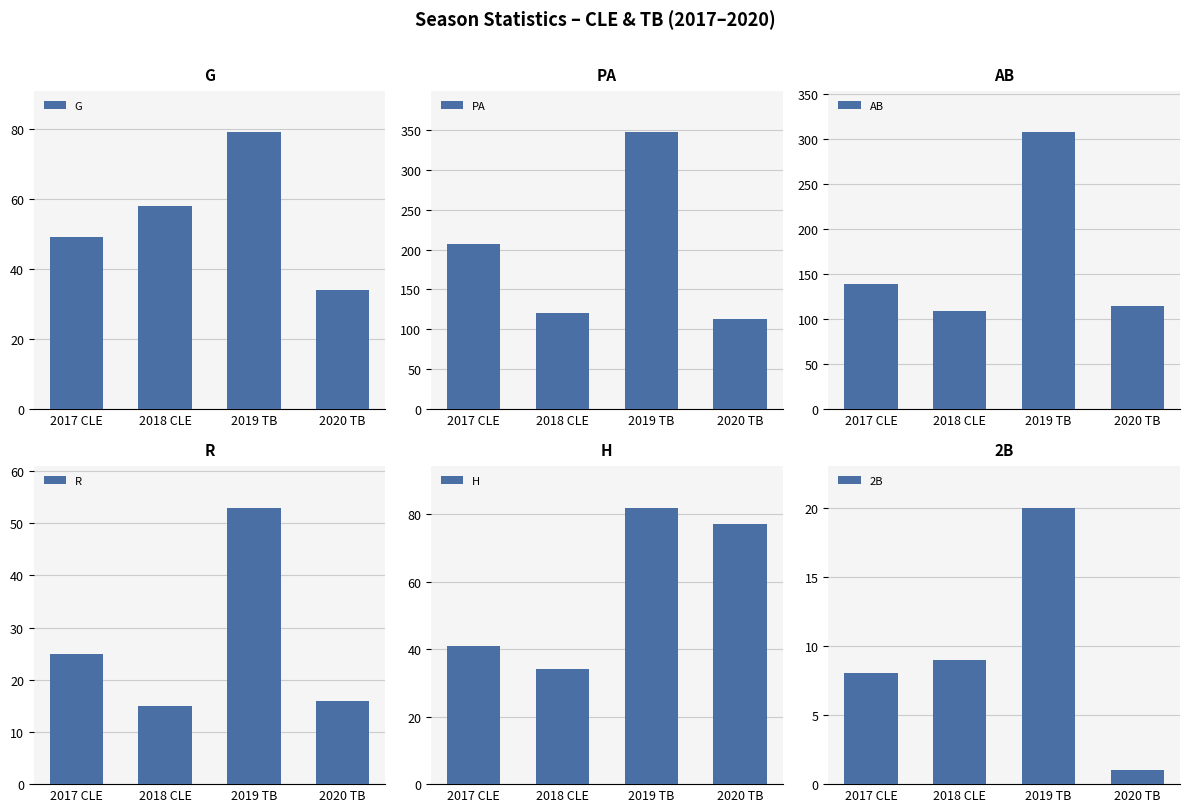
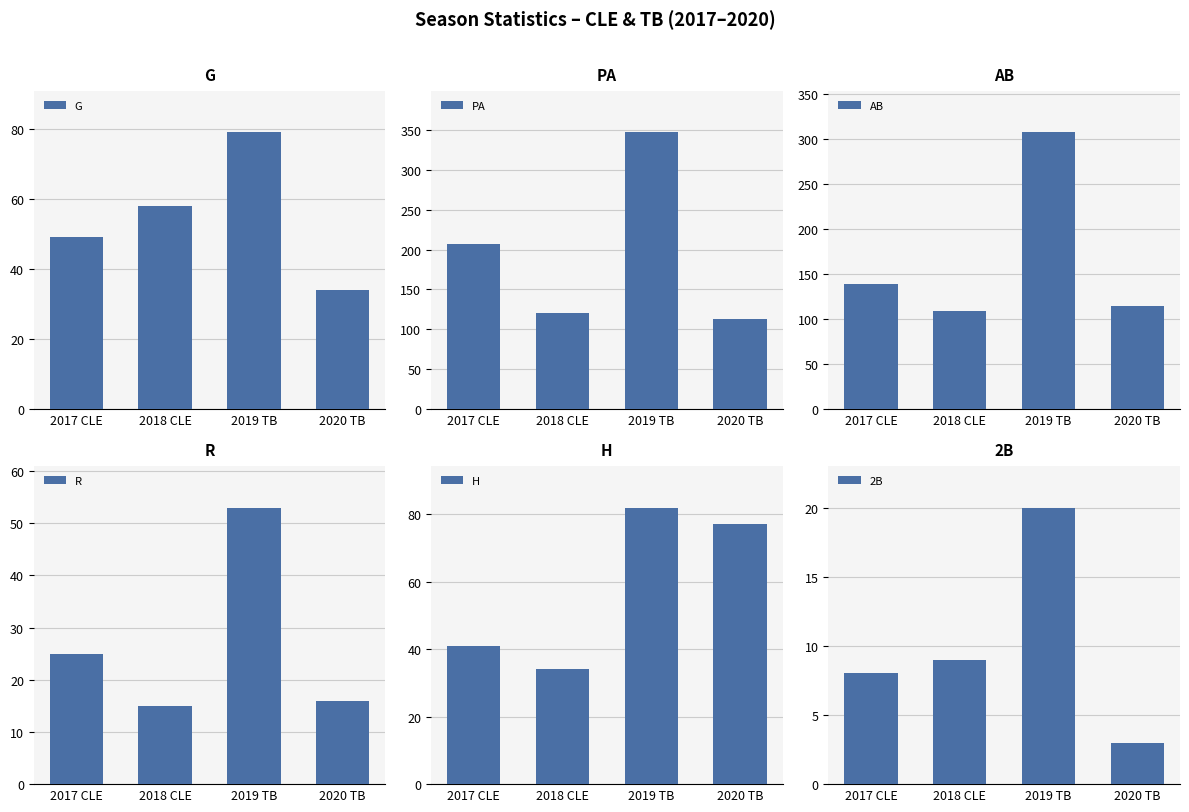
  {
    "G": {
      "2017 CLE": 49,
      "2018 CLE": 58,
      "2019 TB": 79,
      "2020 TB": 34
    },
    "PA": {
      "2017 CLE": 210,
      "2018 CLE": 120,
      "2019 TB": 350,
      "2020 TB": 110
    },
    "AB": {
      "2017 CLE": 140,
      "2018 CLE": 110,
      "2019 TB": 310,
      "2020 TB": 110
    },
    "R": {
      "2017 CLE": 25,
      "2018 CLE": 15,
      "2019 TB": 53,
      "2020 TB": 16
    },
    "H": {
      "2017 CLE": 41,
      "2018 CLE": 34,
      "2019 TB": 82,
      "2020 TB": 77
    },
    "2B": {
      "2017 CLE": 8,
      "2018 CLE": 9,
      "2019 TB": 20,
-     "2020 TB": 1
+     "2020 TB": 3
    }
  }
